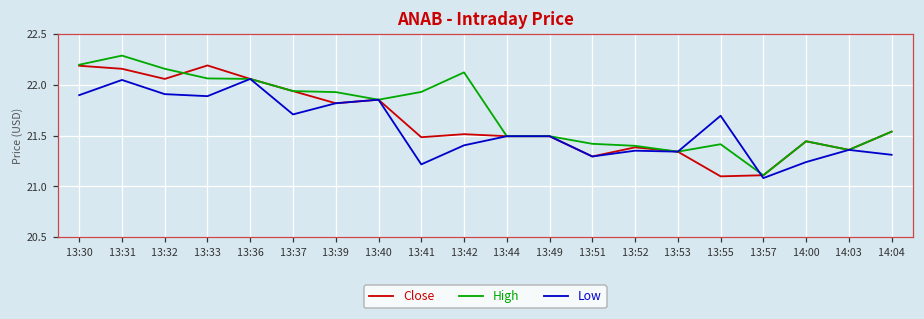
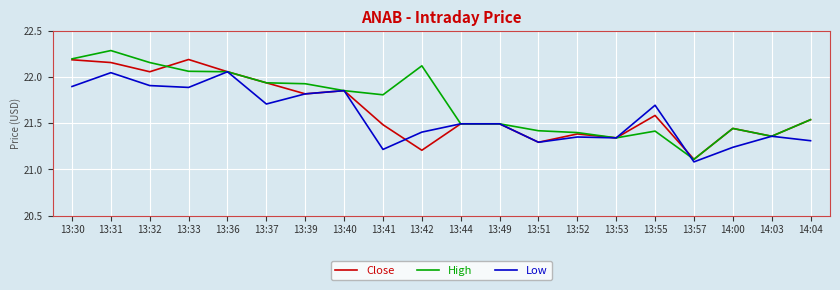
  {
    "Close": {
      "13:31": 22.2,
      "13:32": 22.1,
      "13:33": 22.2,
      "13:41": 21.5,
-     "13:42": 21.5,
-     "13:55": 21.1
+     "13:42": 21.2,
+     "13:55": 21.6
    },
    "High": {
      "13:31": 22.3,
      "13:32": 22.2,
      "13:33": 22.1,
      "13:39": 21.9,
-     "13:41": 21.9,
+     "13:41": 21.8,
      "13:42": 22.1,
      "13:51": 21.4,
      "13:55": 21.4
    },
    "Low": {
      "13:30": 21.9,
      "13:31": 22.0,
      "13:32": 21.9,
      "13:33": 21.9,
      "13:37": 21.7,
      "13:41": 21.2,
      "13:42": 21.4,
      "13:52": 21.4,
      "13:55": 21.7,
      "13:57": 21.1,
      "14:00": 21.2,
      "14:04": 21.3
    }
  }
